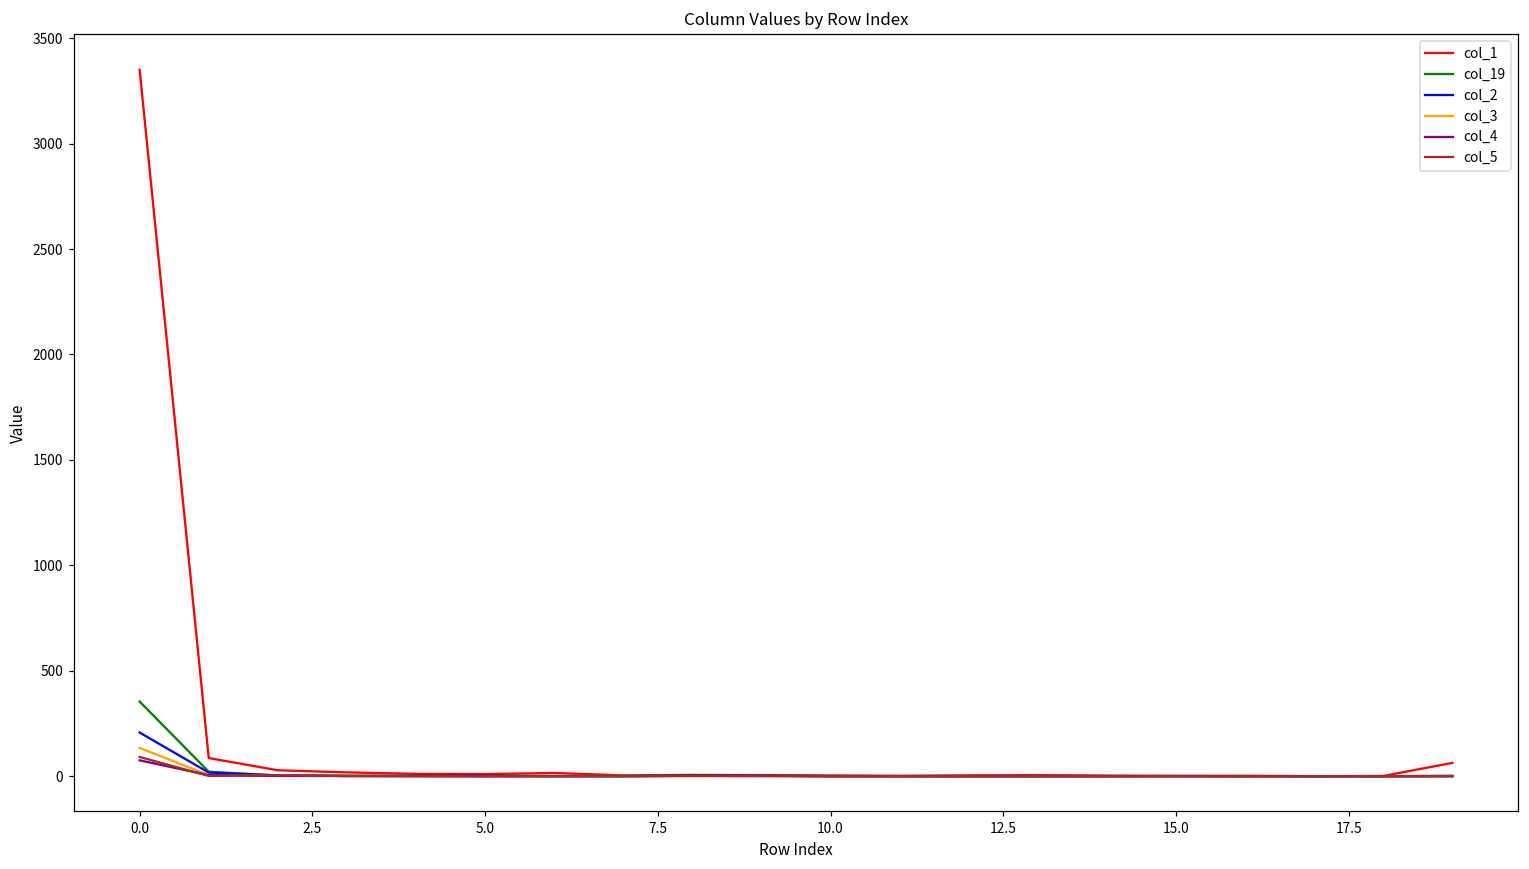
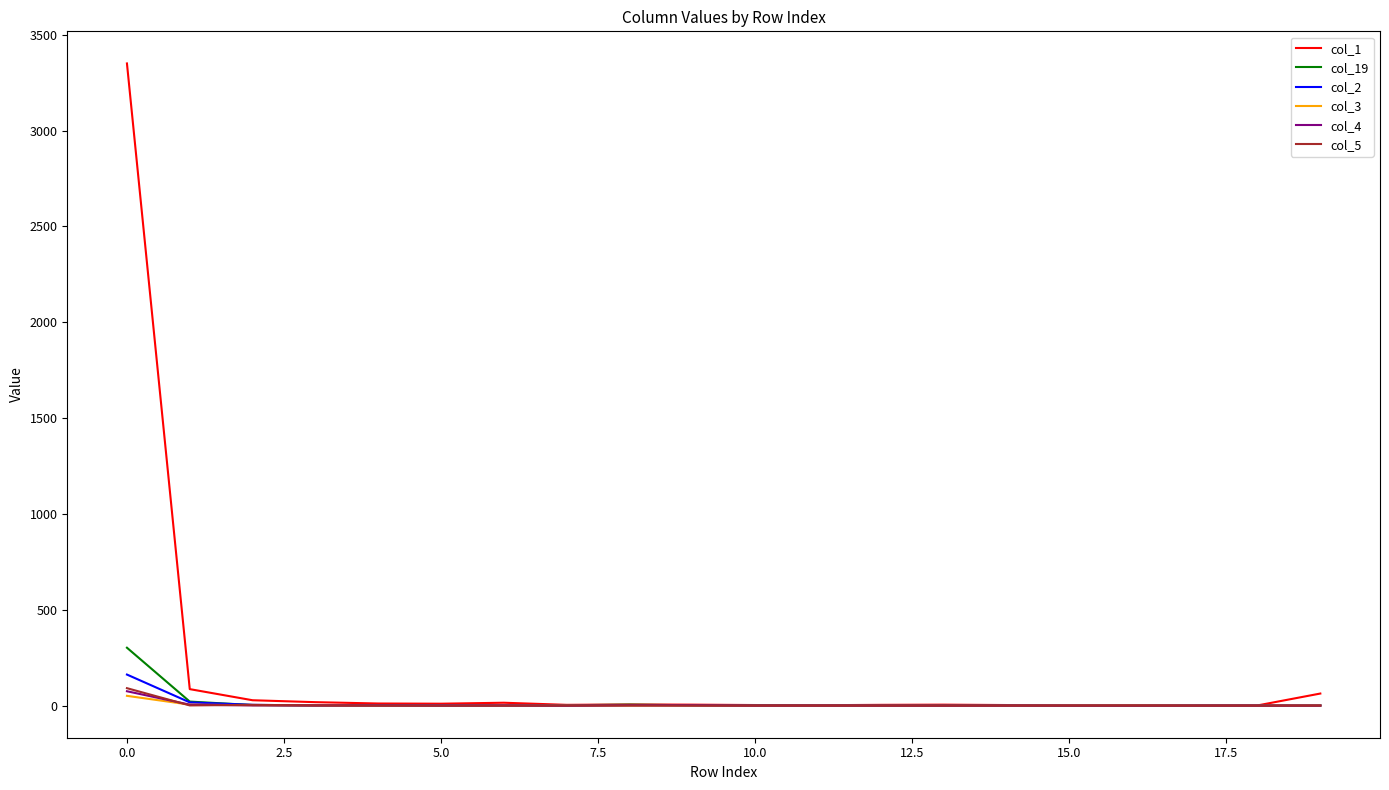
  {
    "col_1": {
      "0.0": 3350
    },
    "col_19": {
-     "0.0": 350
+     "0.0": 300
    },
    "col_2": {
-     "0.0": 210
+     "0.0": 160
    },
    "col_3": {
-     "0.0": 130
+     "0.0": 50
    },
    "col_4": {
      "0.0": 80
    },
    "col_5": {
      "0.0": 90
    }
  }
